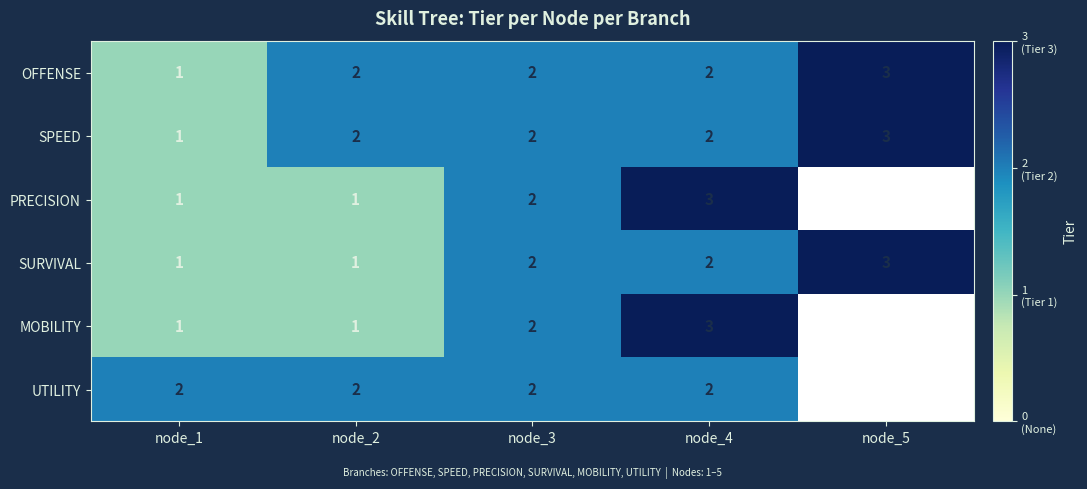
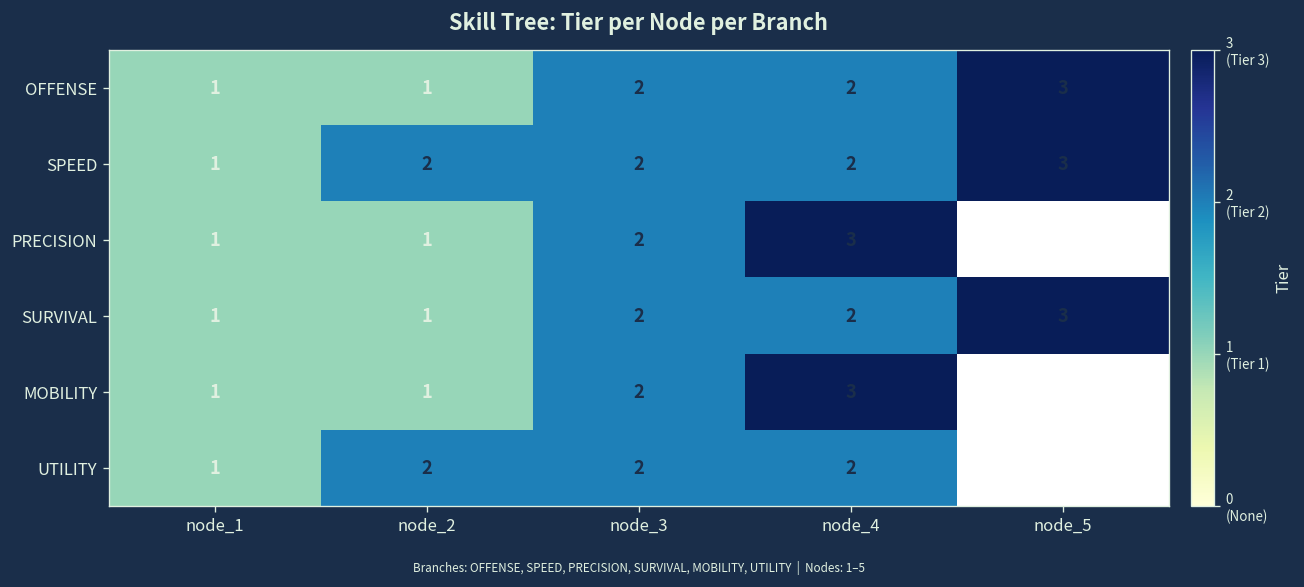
  {
    "OFFENSE": {
      "node_1": 1,
-     "node_2": 2,
+     "node_2": 1,
      "node_3": 2,
      "node_4": 2
    },
    "SPEED": {
      "node_1": 1,
      "node_2": 2,
      "node_3": 2,
      "node_4": 2
    },
    "PRECISION": {
      "node_1": 1,
      "node_2": 1,
      "node_3": 2
    },
    "SURVIVAL": {
      "node_1": 1,
      "node_2": 1,
      "node_3": 2,
      "node_4": 2
    },
    "MOBILITY": {
      "node_1": 1,
      "node_2": 1,
      "node_3": 2
    },
    "UTILITY": {
-     "node_1": 2,
+     "node_1": 1,
      "node_2": 2,
      "node_3": 2,
      "node_4": 2
    }
  }
